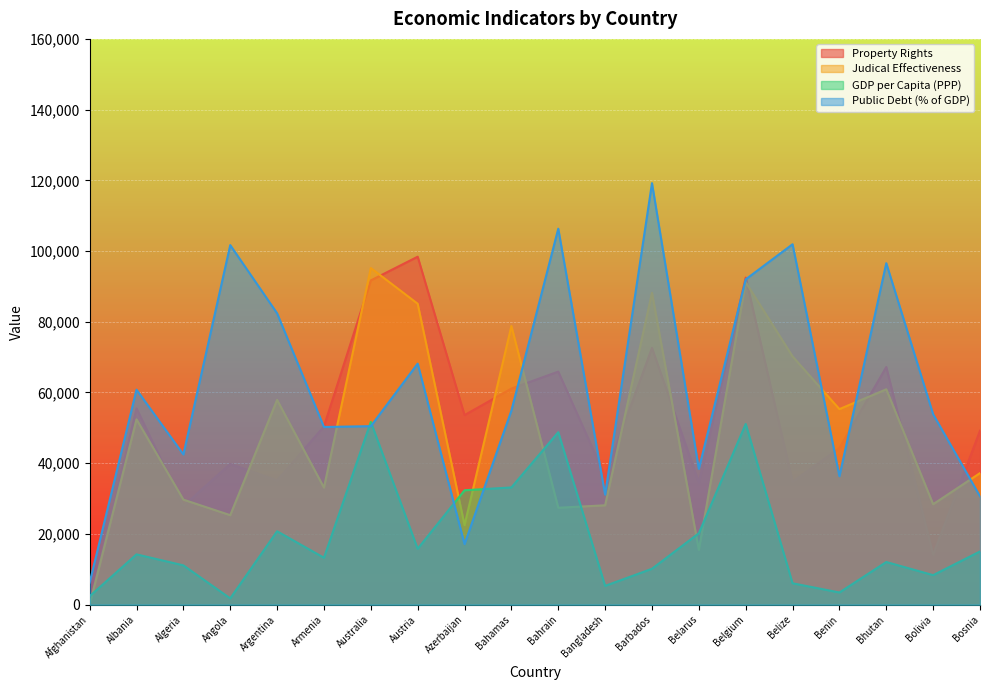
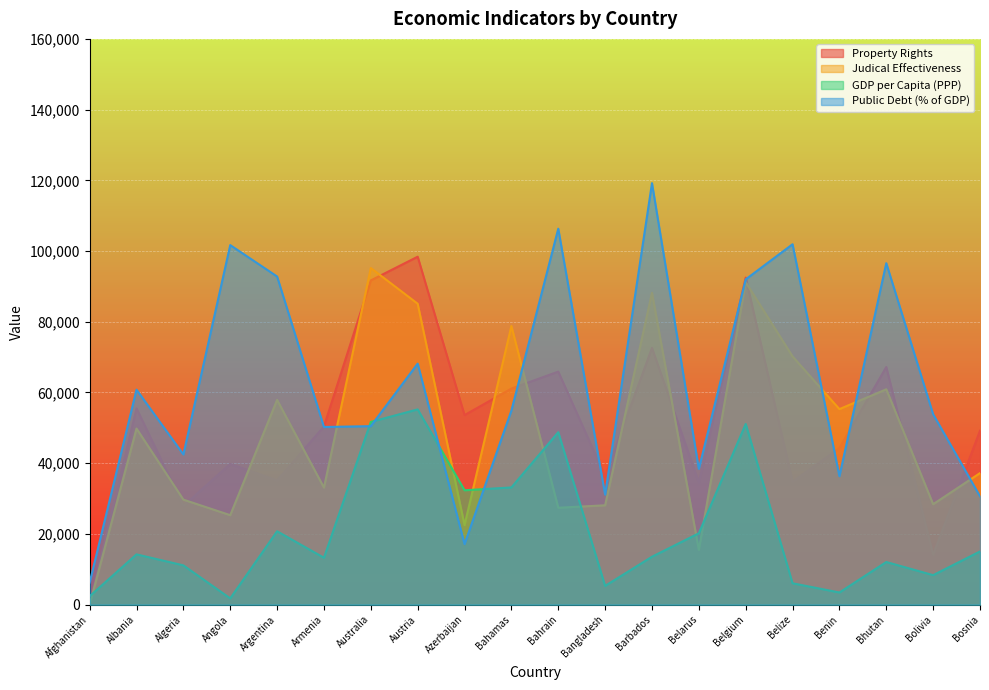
  {
    "Property Rights": {
      "Albania": "56,000",
      "Algeria": "28,000",
      "Angola": "40,000",
      "Argentina": "35,000",
      "Australia": "92,000",
      "Austria": "98,000",
      "Azerbaijan": "54,000",
      "Bahamas": "61,000",
      "Bahrain": "66,000",
      "Bangladesh": "36,000",
      "Barbados": "73,000",
      "Belarus": "35,000",
      "Belize": "35,000",
      "Benin": "44,000",
      "Bhutan": "67,000",
      "Bolivia": "14,000",
      "Bosnia": "49,000"
    },
    "Judical Effectiveness": {
-     "Albania": "52,000",
+     "Albania": "50,000",
      "Algeria": "30,000",
      "Angola": "25,000",
      "Argentina": "58,000",
      "Armenia": "33,000",
      "Australia": "95,000",
      "Austria": "85,000",
      "Azerbaijan": "23,000",
      "Bahamas": "79,000",
      "Bahrain": "27,000",
      "Bangladesh": "28,000",
      "Barbados": "88,000",
      "Belarus": "16,000",
      "Belgium": "91,000",
      "Belize": "70,000",
      "Benin": "55,000",
      "Bhutan": "61,000",
      "Bolivia": "28,000",
      "Bosnia": "37,000"
    },
    "GDP per Capita (PPP)": {
      "Afghanistan": "2,000",
      "Albania": "14,000",
      "Algeria": "11,000",
      "Angola": "2,000",
      "Argentina": "21,000",
      "Armenia": "13,000",
      "Australia": "52,000",
-     "Austria": "16,000",
+     "Austria": "55,000",
      "Azerbaijan": "32,000",
      "Bahamas": "33,000",
      "Bahrain": "49,000",
      "Bangladesh": "5,000",
-     "Barbados": "10,000",
+     "Barbados": "14,000",
      "Belarus": "20,000",
      "Belgium": "51,000",
      "Belize": "6,000",
      "Benin": "3,000",
      "Bhutan": "12,000",
      "Bolivia": "8,000",
      "Bosnia": "15,000"
    },
    "Public Debt (% of GDP)": {
      "Afghanistan": "6,000",
      "Albania": "61,000",
      "Algeria": "42,000",
      "Angola": "102,000",
-     "Argentina": "82,000",
+     "Argentina": "93,000",
      "Australia": "50,000",
      "Austria": "68,000",
      "Azerbaijan": "17,000",
      "Bahamas": "55,000",
      "Bahrain": "106,000",
      "Bangladesh": "31,000",
      "Barbados": "119,000",
      "Belarus": "38,000",
      "Belize": "102,000",
      "Benin": "36,000",
      "Bhutan": "97,000",
      "Bolivia": "54,000",
      "Bosnia": "31,000"
    }
  }
